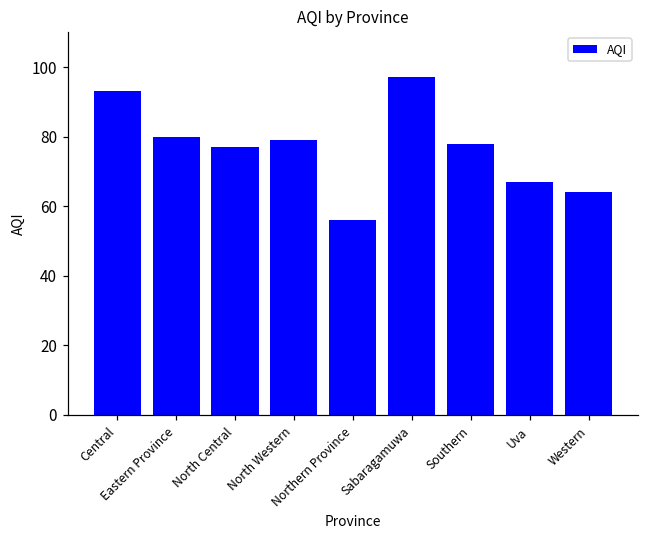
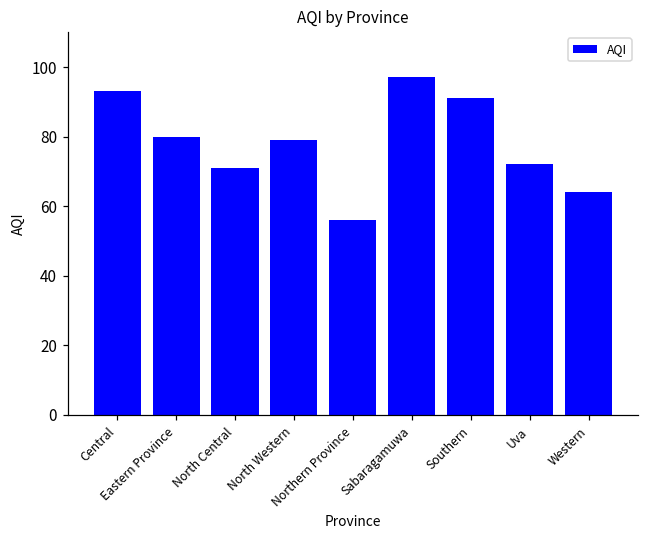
  {
    "Central": 93,
    "Eastern Province": 80,
-   "North Central": 77,
+   "North Central": 71,
    "North Western": 79,
    "Northern Province": 56,
    "Sabaragamuwa": 97,
-   "Southern": 78,
-   "Uva": 67,
+   "Southern": 91,
+   "Uva": 72,
    "Western": 64
  }
